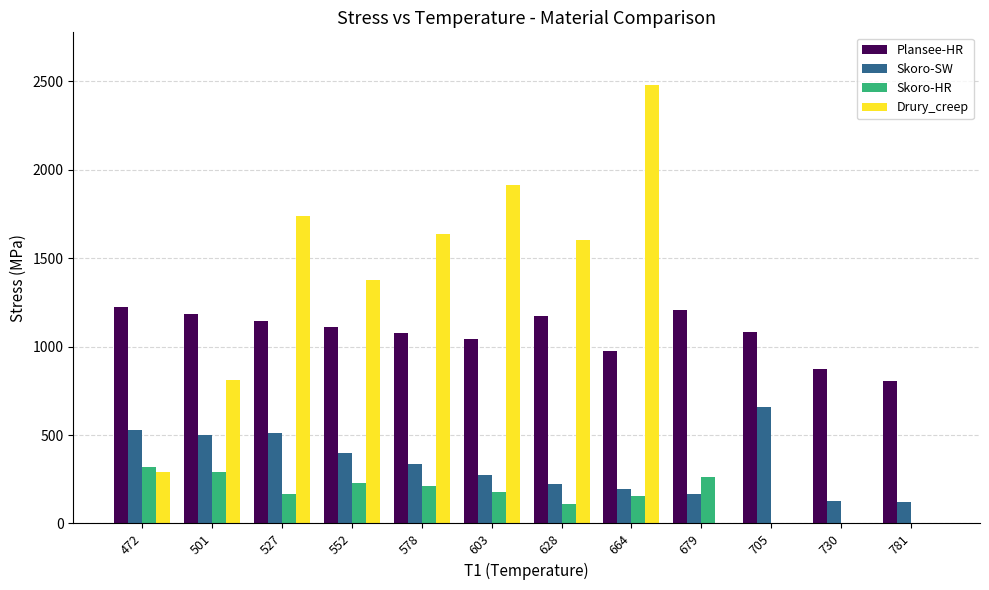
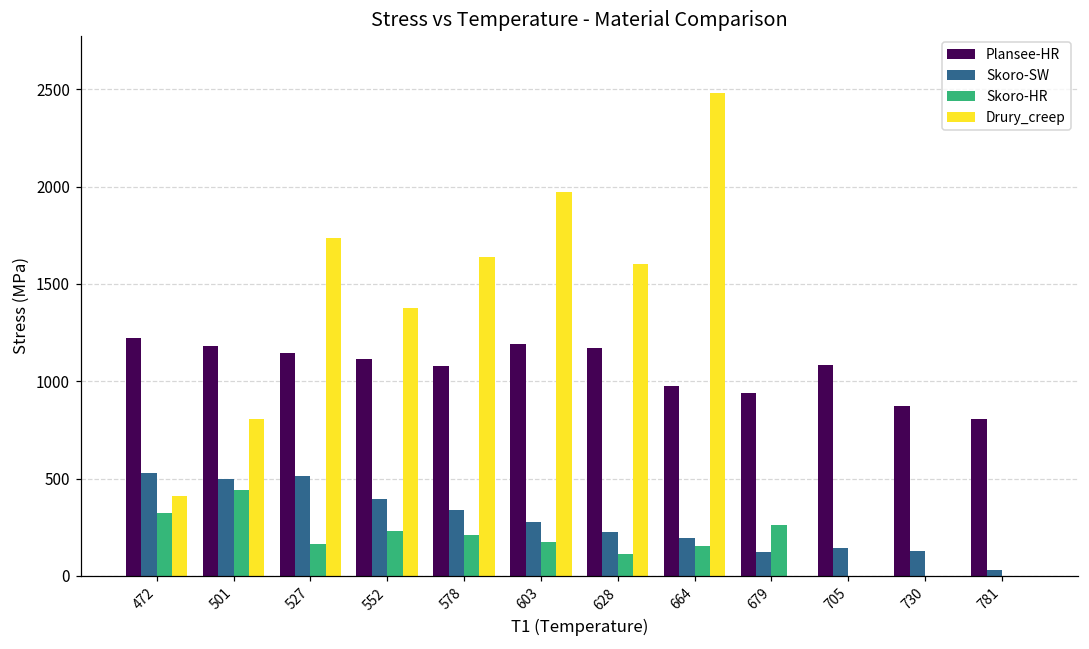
  {
    "Plansee-HR": {
      "472": 1220,
      "501": 1180,
      "527": 1150,
      "552": 1110,
      "578": 1080,
-     "603": 1040,
+     "603": 1190,
      "628": 1170,
      "664": 980,
-     "679": 1200,
+     "679": 940,
      "705": 1080,
      "730": 870,
      "781": 810
    },
    "Skoro-SW": {
      "472": 530,
      "501": 500,
      "527": 510,
      "552": 400,
      "578": 340,
      "603": 270,
      "628": 220,
      "664": 190,
-     "679": 170,
-     "705": 660,
+     "679": 120,
+     "705": 140,
      "730": 130,
-     "781": 120
+     "781": 30
    },
    "Skoro-HR": {
      "472": 320,
-     "501": 290,
+     "501": 440,
      "527": 160,
      "552": 230,
      "578": 210,
      "603": 180,
      "628": 110,
      "664": 150,
      "679": 260,
      "705": 0,
      "730": 0,
      "781": 0
    },
    "Drury_creep": {
-     "472": 290,
+     "472": 410,
      "501": 810,
      "527": 1740,
      "552": 1370,
      "578": 1640,
-     "603": 1920,
+     "603": 1970,
      "628": 1600,
      "664": 2480,
      "679": 0,
      "705": 0,
      "730": 0,
      "781": 0
    }
  }
